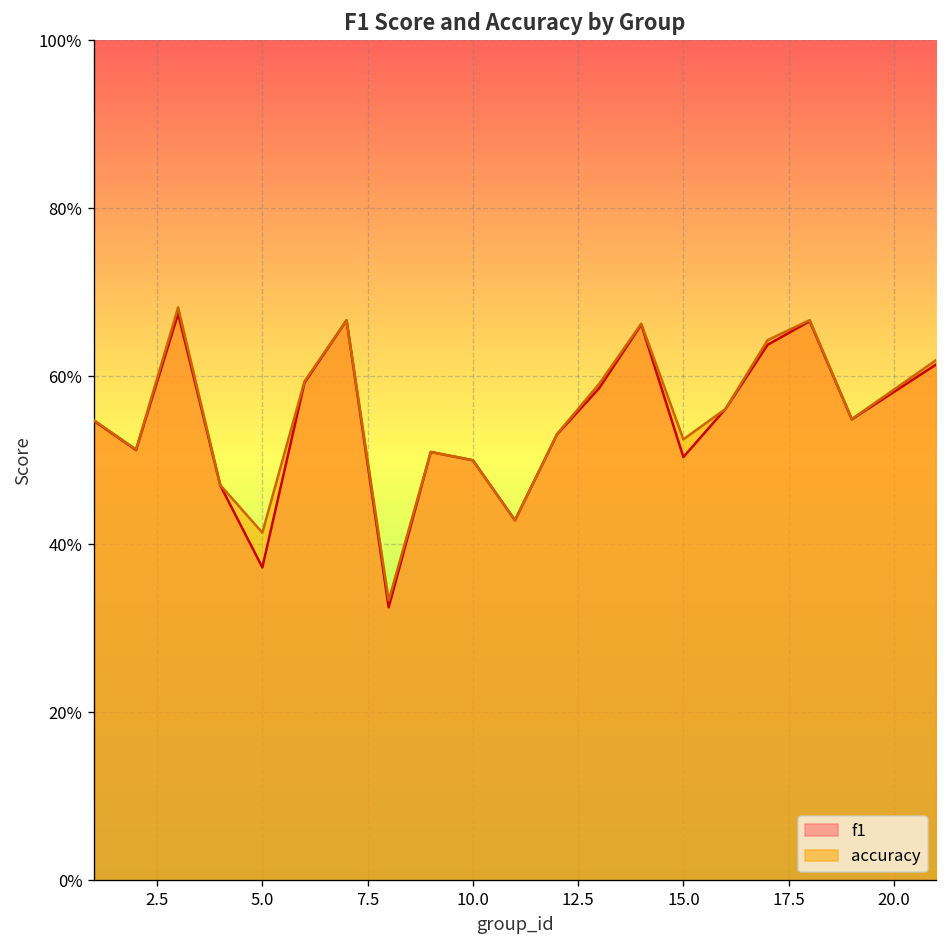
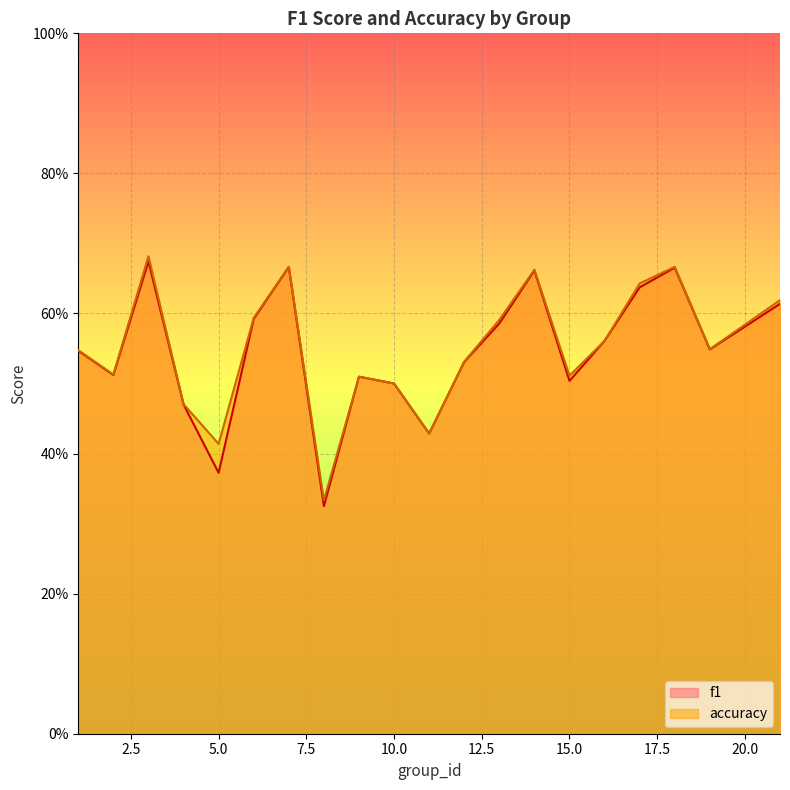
  {
    "f1": {
      "5.0": "37%",
      "15.0": "50%"
    },
    "accuracy": {
      "5.0": "41%",
-     "15.0": "52%"
+     "15.0": "51%"
    }
  }
